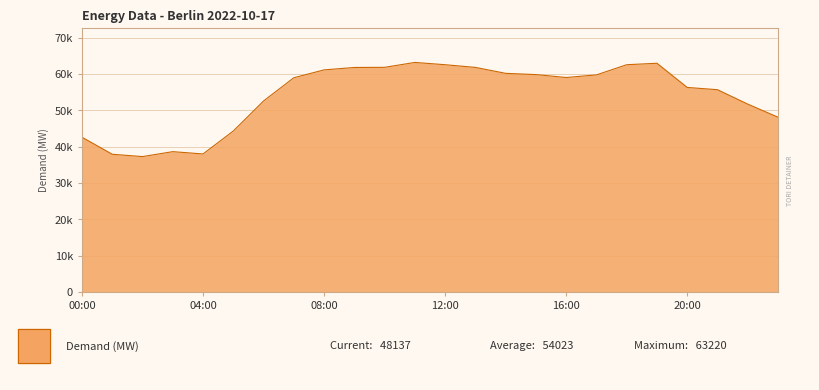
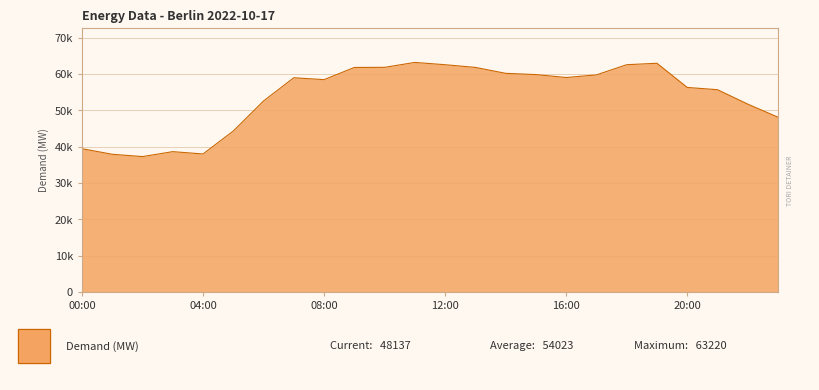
  {
-   "00:00": 43000,
+   "00:00": 39000,
    "04:00": 38000,
-   "08:00": 61000,
+   "08:00": 58000,
    "12:00": 63000,
    "16:00": 59000,
    "20:00": 56000
  }
